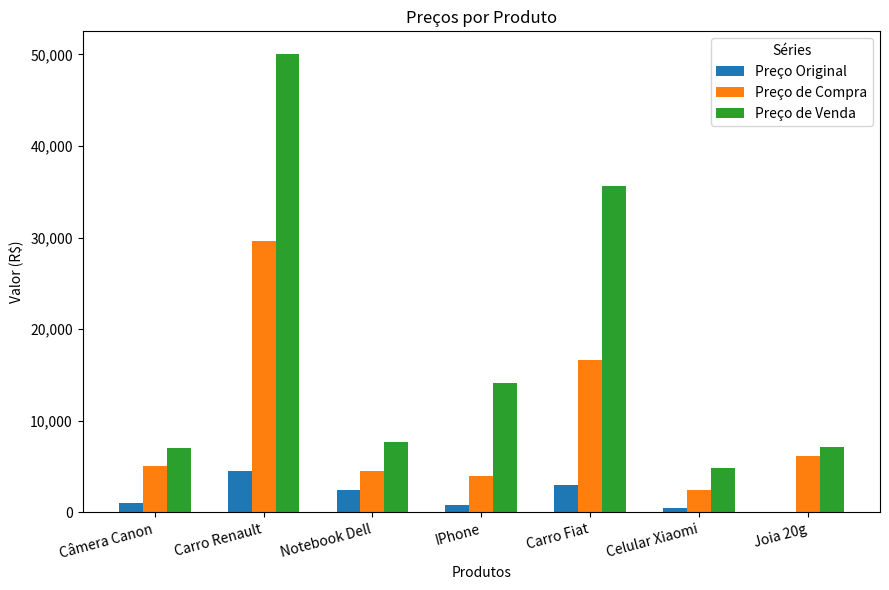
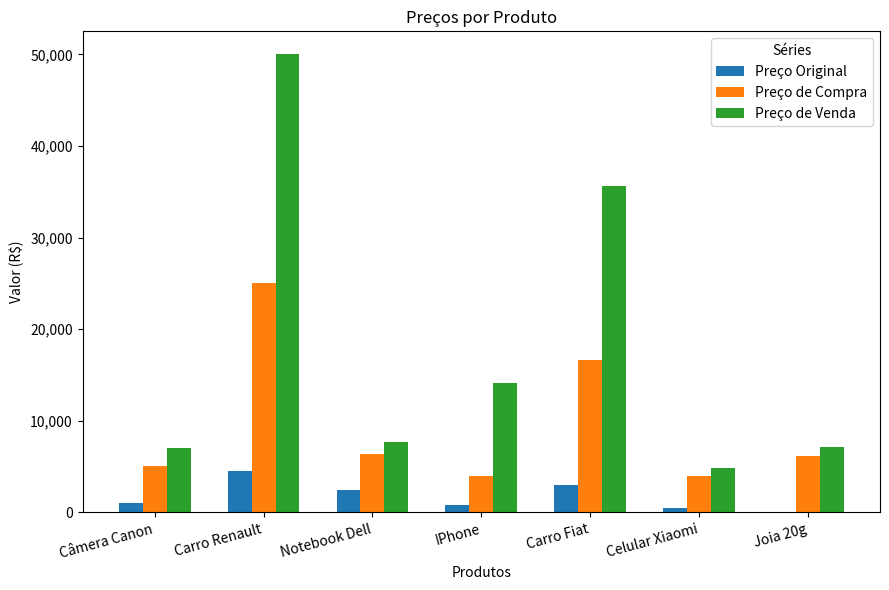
  {
    "Preço Original": {
      "Câmera Canon": "1,000",
      "Carro Renault": "5,000",
      "Notebook Dell": "2,000",
      "IPhone": "1,000",
      "Carro Fiat": "3,000",
      "Celular Xiaomi": "0"
    },
    "Preço de Compra": {
      "Câmera Canon": "5,000",
-     "Carro Renault": "30,000",
-     "Notebook Dell": "5,000",
+     "Carro Renault": "25,000",
+     "Notebook Dell": "6,000",
      "IPhone": "4,000",
      "Carro Fiat": "17,000",
-     "Celular Xiaomi": "2,000",
+     "Celular Xiaomi": "4,000",
      "Joia 20g": "6,000"
    },
    "Preço de Venda": {
      "Câmera Canon": "7,000",
      "Carro Renault": "50,000",
      "Notebook Dell": "8,000",
      "IPhone": "14,000",
      "Carro Fiat": "36,000",
      "Celular Xiaomi": "5,000",
      "Joia 20g": "7,000"
    }
  }
